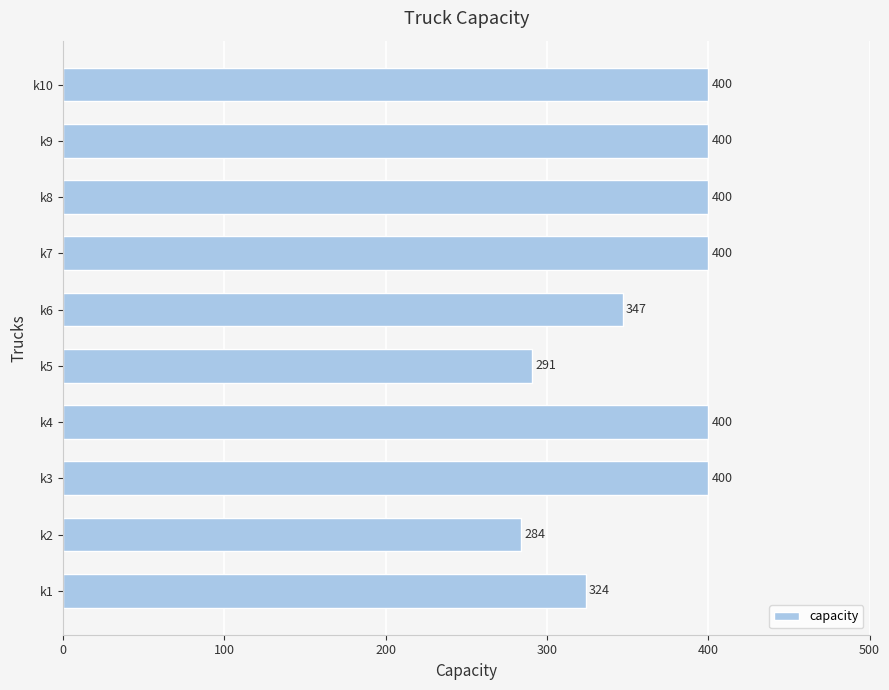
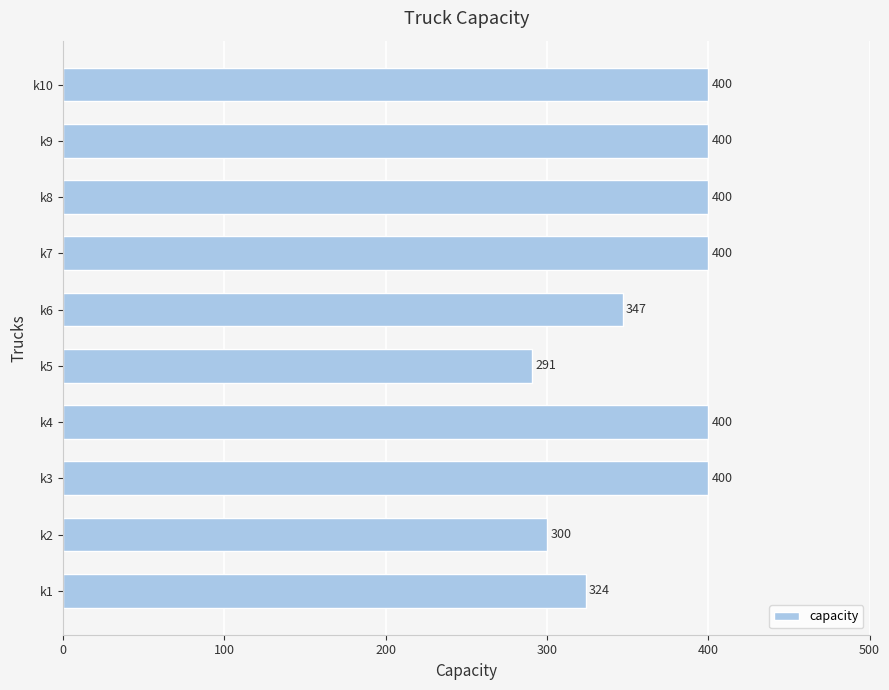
  {
    "k10": 400,
    "k9": 400,
    "k8": 400,
    "k7": 400,
    "k6": 347,
    "k5": 291,
    "k4": 400,
    "k3": 400,
-   "k2": 284,
+   "k2": 300,
    "k1": 324
  }
